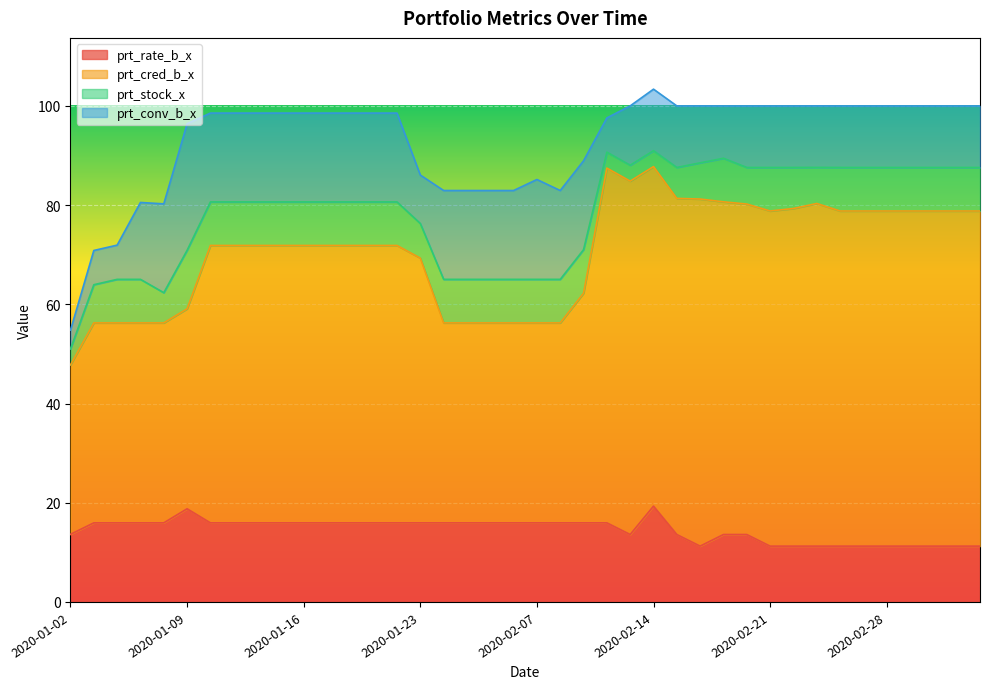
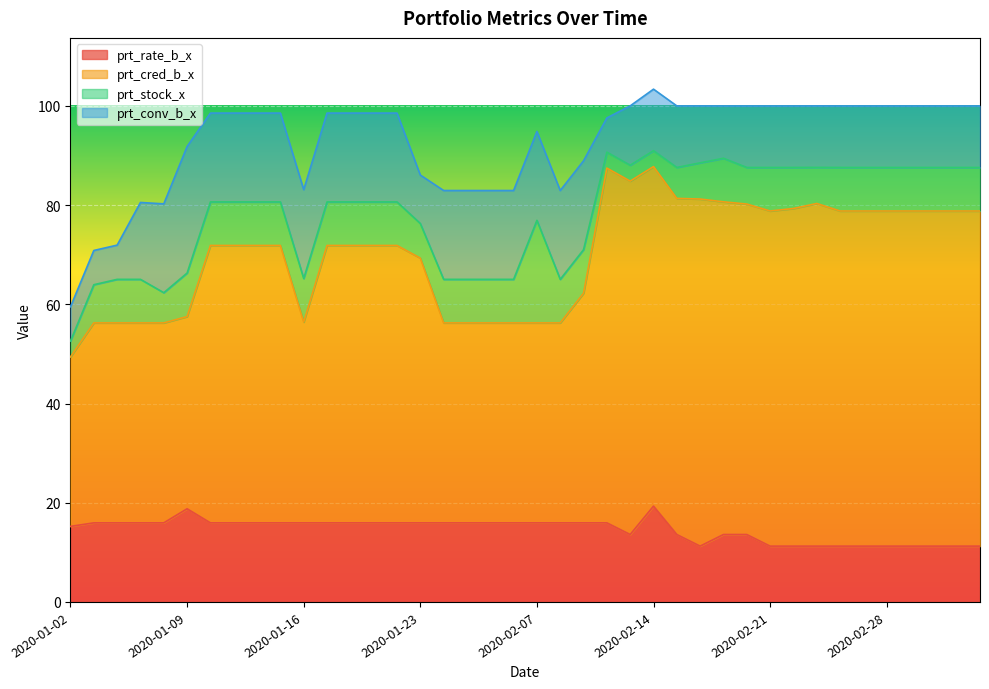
  {
    "prt_rate_b_x": {
-     "2020-01-02": 14,
+     "2020-01-02": 15,
      "2020-01-09": 19,
      "2020-01-16": 16,
      "2020-01-23": 16,
      "2020-02-07": 16,
      "2020-02-14": 19,
      "2020-02-21": 11,
      "2020-02-28": 11
    },
    "prt_cred_b_x": {
      "2020-01-02": 34,
-     "2020-01-09": 40,
-     "2020-01-16": 56,
+     "2020-01-09": 39,
+     "2020-01-16": 40,
      "2020-01-23": 53,
      "2020-02-07": 40,
      "2020-02-14": 68,
      "2020-02-21": 68,
      "2020-02-28": 68
    },
    "prt_stock_x": {
      "2020-01-02": 3,
-     "2020-01-09": 12,
+     "2020-01-09": 9,
      "2020-01-16": 9,
      "2020-01-23": 7,
-     "2020-02-07": 9,
+     "2020-02-07": 21,
      "2020-02-14": 3,
      "2020-02-21": 9,
      "2020-02-28": 9
    },
    "prt_conv_b_x": {
-     "2020-01-02": 4,
+     "2020-01-02": 7,
      "2020-01-16": 18,
      "2020-01-23": 10,
-     "2020-02-07": 20,
+     "2020-02-07": 18,
      "2020-02-14": 12,
      "2020-02-21": 12,
      "2020-02-28": 12
    }
  }
